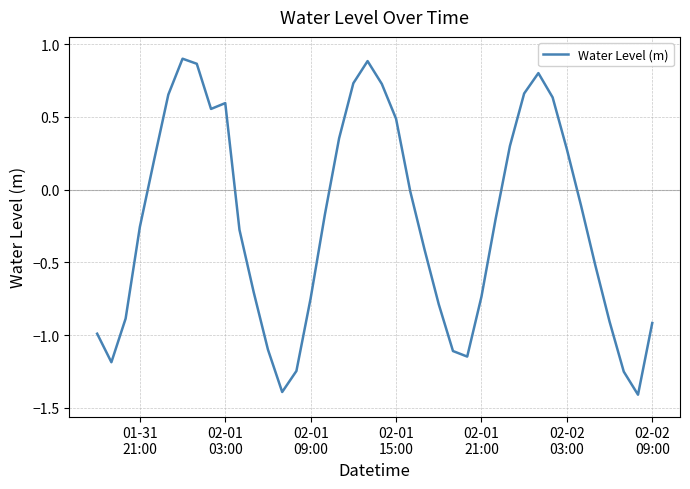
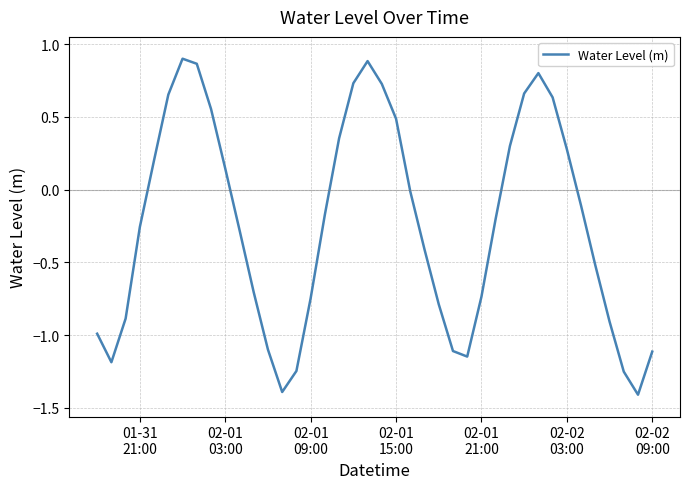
  {
    "01-31 21:00": -0.26,
-   "02-01 03:00": 0.60,
+   "02-01 03:00": 0.14,
    "02-01 09:00": -0.75,
    "02-01 15:00": 0.49,
    "02-01 21:00": -0.74,
    "02-02 03:00": 0.28,
-   "02-02 09:00": -0.92
+   "02-02 09:00": -1.11
  }
